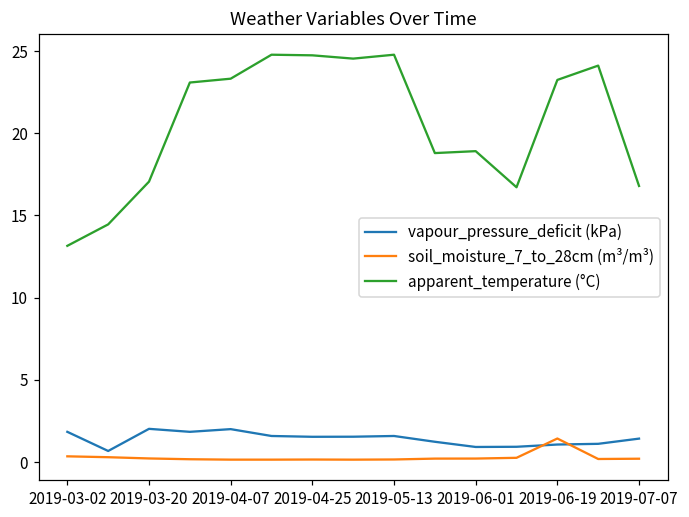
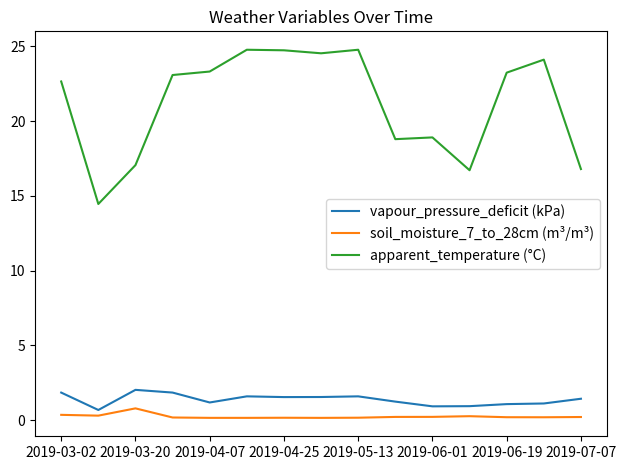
  {
    "vapour_pressure_deficit (kPa)": {
      "2019-03-02": 1.8,
      "2019-03-20": 2.0,
-     "2019-04-07": 2.0,
+     "2019-04-07": 1.2,
      "2019-04-25": 1.5,
      "2019-05-13": 1.6,
      "2019-06-01": 0.9,
      "2019-06-19": 1.1,
      "2019-07-07": 1.4
    },
    "soil_moisture_7_to_28cm (m³/m³)": {
      "2019-03-02": 0.4,
-     "2019-03-20": 0.2,
+     "2019-03-20": 0.8,
      "2019-04-07": 0.1,
      "2019-04-25": 0.2,
      "2019-05-13": 0.2,
      "2019-06-01": 0.2,
-     "2019-06-19": 1.4,
+     "2019-06-19": 0.2,
      "2019-07-07": 0.2
    },
    "apparent_temperature (°C)": {
-     "2019-03-02": 13.2,
+     "2019-03-02": 22.7,
      "2019-03-20": 17.1,
      "2019-04-07": 23.3,
      "2019-04-25": 24.7,
      "2019-05-13": 24.8,
      "2019-06-01": 18.9,
      "2019-06-19": 23.2,
      "2019-07-07": 16.8
    }
  }
